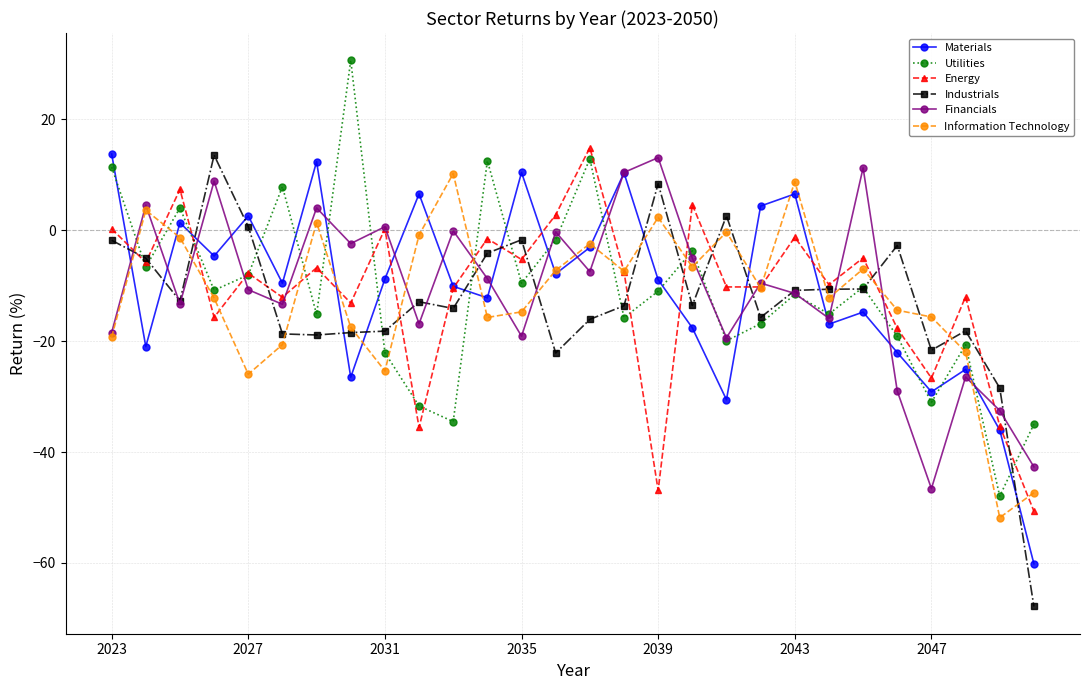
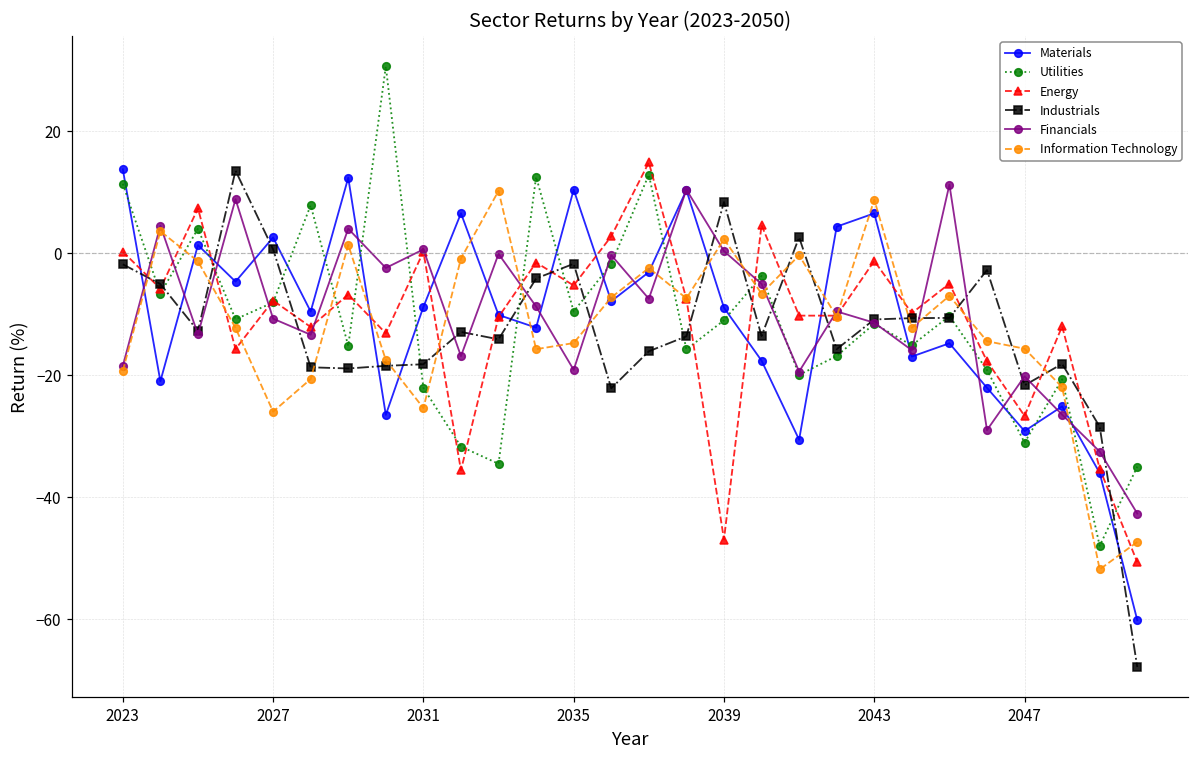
  {
    "Materials": {
      "2023": 14,
      "2027": 3,
      "2031": -9,
      "2035": 10,
      "2039": -9,
      "2043": 7,
      "2047": -29
    },
    "Utilities": {
      "2023": 11,
      "2031": -22,
      "2035": -10,
      "2039": -11,
      "2047": -31
    },
    "Energy": {
      "2023": 0,
      "2035": -5,
      "2039": -47,
      "2043": -1,
      "2047": -27
    },
    "Industrials": {
      "2023": -2,
      "2027": 1,
      "2031": -18,
      "2035": -2,
      "2039": 8,
      "2043": -11,
      "2047": -22
    },
    "Financials": {
      "2023": -18,
      "2027": -11,
      "2035": -19,
-     "2039": 13,
-     "2047": -47
+     "2039": 0,
+     "2047": -20
    },
    "Information Technology": {
      "2023": -19,
      "2027": -26,
      "2031": -25,
      "2035": -15,
      "2039": 2,
      "2043": 9,
      "2047": -16
    }
  }
